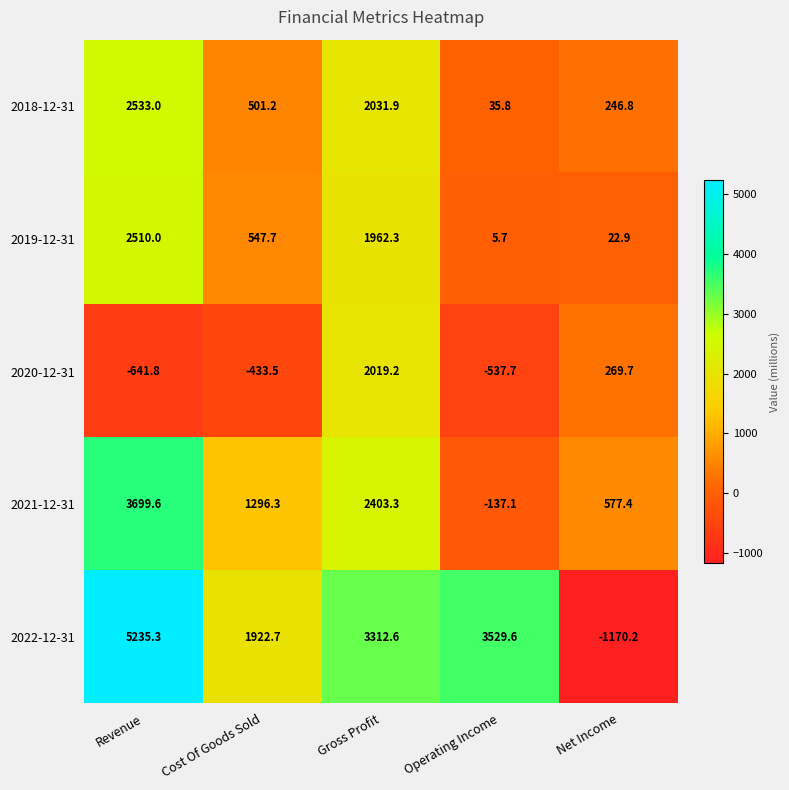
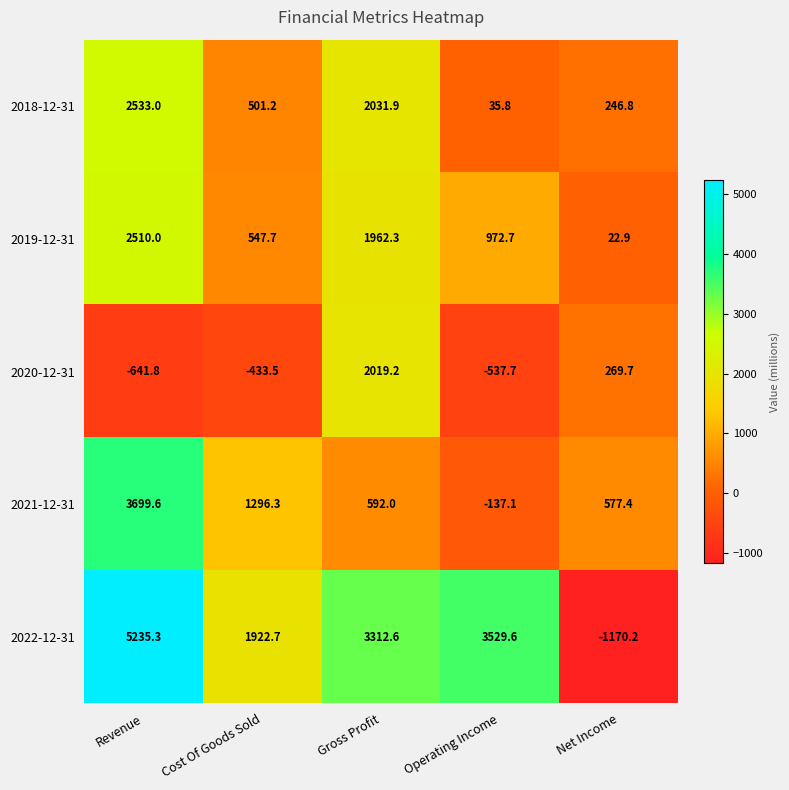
  {
    "2018-12-31": {
      "Revenue": 2533.0,
      "Cost Of Goods Sold": 501.2,
      "Gross Profit": 2031.9,
      "Operating Income": 35.8,
      "Net Income": 246.8
    },
    "2019-12-31": {
      "Revenue": 2510.0,
      "Cost Of Goods Sold": 547.7,
      "Gross Profit": 1962.3,
-     "Operating Income": 5.7,
+     "Operating Income": 972.7,
      "Net Income": 22.9
    },
    "2020-12-31": {
      "Revenue": -641.8,
      "Cost Of Goods Sold": -433.5,
      "Gross Profit": 2019.2,
      "Operating Income": -537.7,
      "Net Income": 269.7
    },
    "2021-12-31": {
      "Revenue": 3699.6,
      "Cost Of Goods Sold": 1296.3,
-     "Gross Profit": 2403.3,
+     "Gross Profit": 592.0,
      "Operating Income": -137.1,
      "Net Income": 577.4
    },
    "2022-12-31": {
      "Revenue": 5235.3,
      "Cost Of Goods Sold": 1922.7,
      "Gross Profit": 3312.6,
      "Operating Income": 3529.6,
      "Net Income": -1170.2
    }
  }
